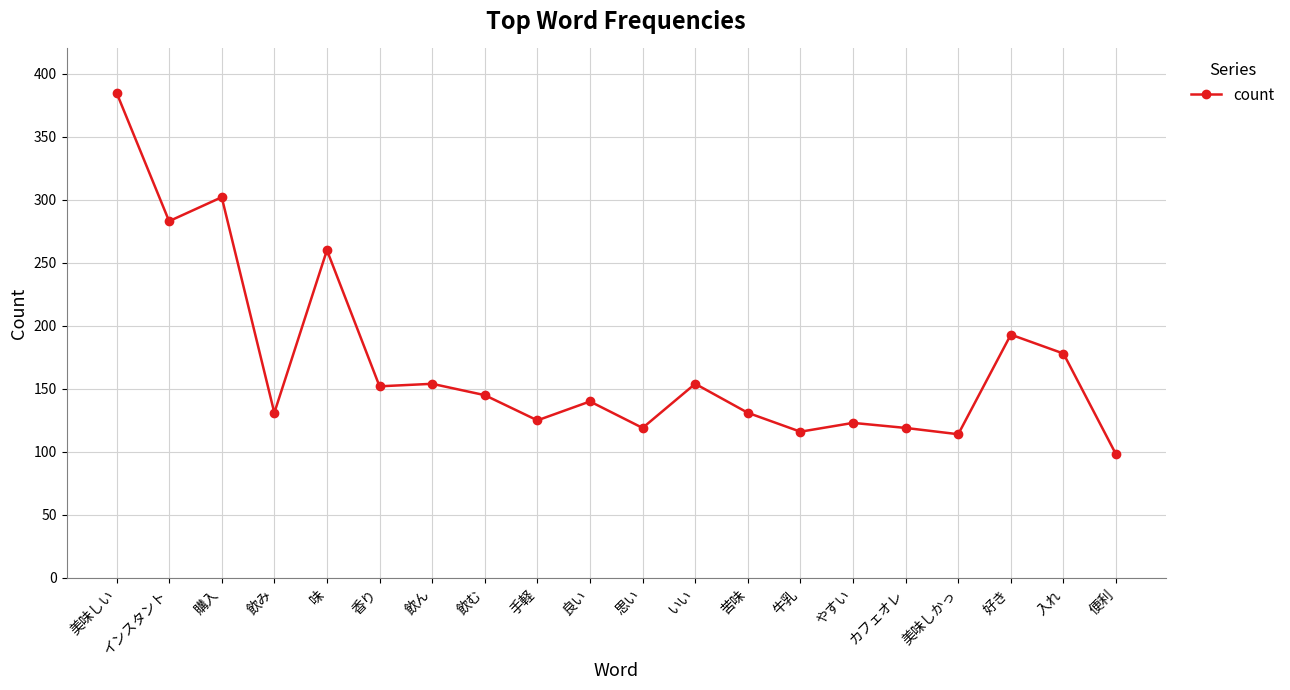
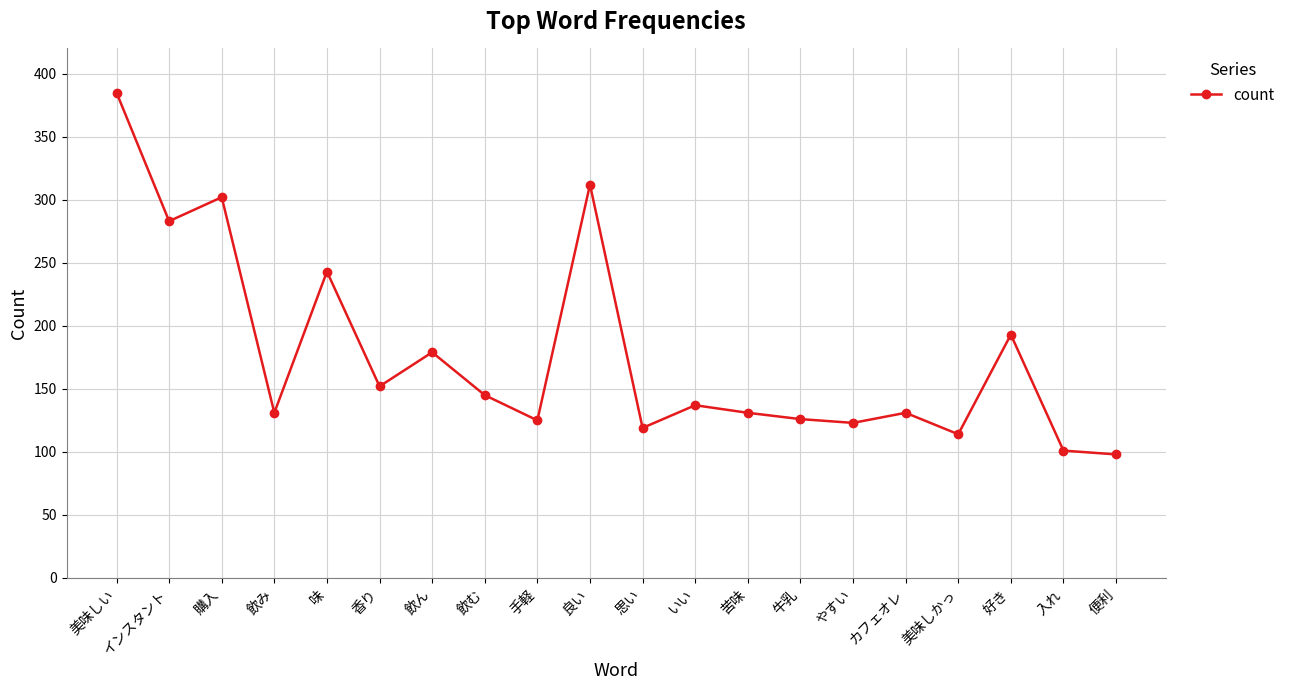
  {
    "美味しい": 385,
    "インスタント": 283,
    "購入": 302,
    "飲み": 131,
-   "味": 260,
+   "味": 243,
    "香り": 152,
-   "飲ん": 154,
+   "飲ん": 179,
    "飲む": 145,
    "手軽": 125,
-   "良い": 140,
+   "良い": 312,
    "思い": 119,
-   "いい": 154,
+   "いい": 137,
    "苦味": 131,
-   "牛乳": 116,
+   "牛乳": 126,
    "やすい": 123,
-   "カフェオレ": 119,
+   "カフェオレ": 131,
    "美味しかっ": 114,
    "好き": 193,
-   "入れ": 178,
+   "入れ": 101,
    "便利": 98
  }
